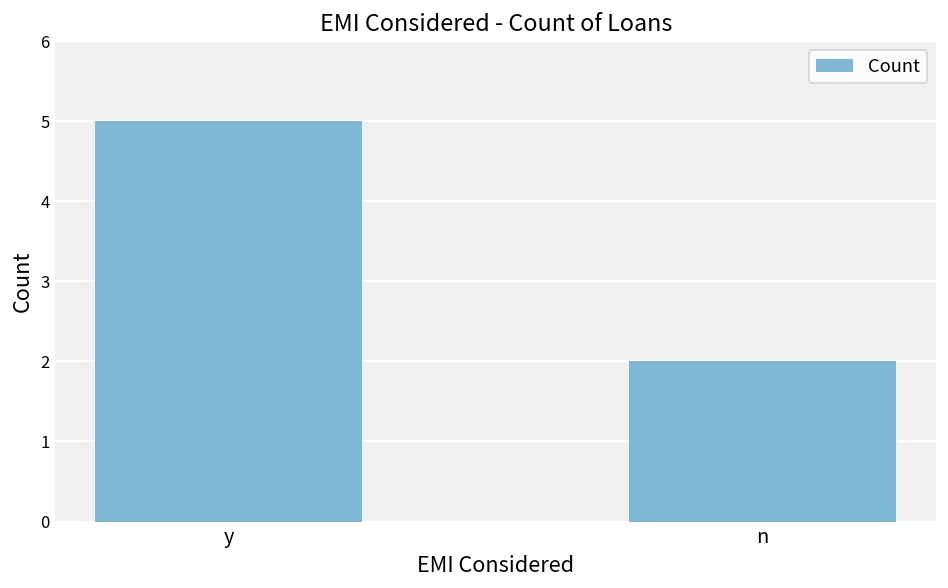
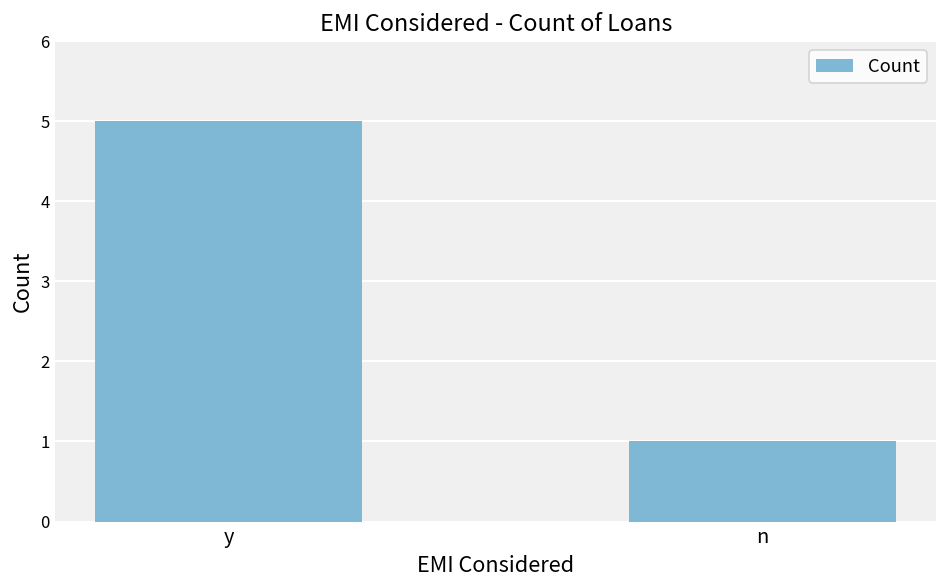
  {
    "y": 5,
-   "n": 2
+   "n": 1
  }
